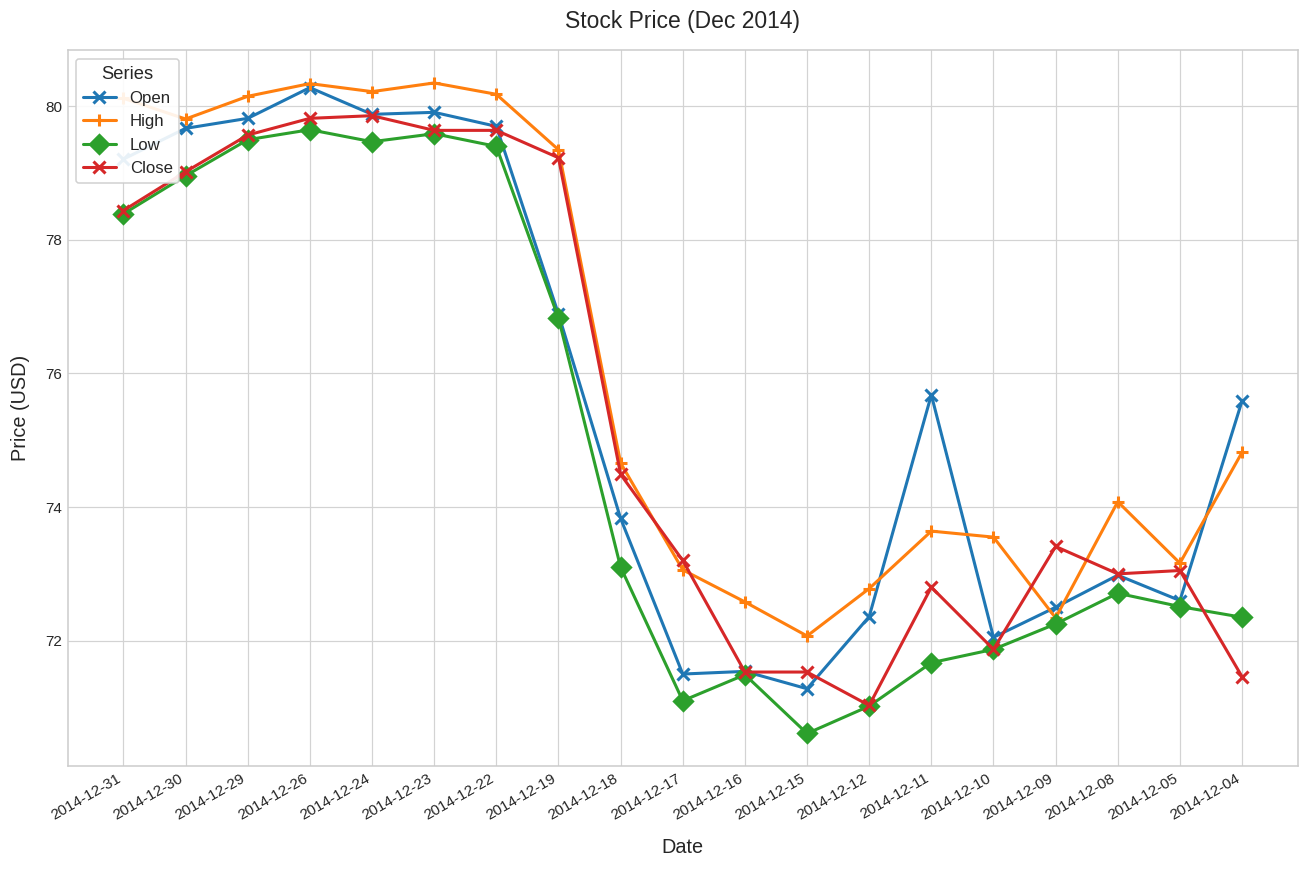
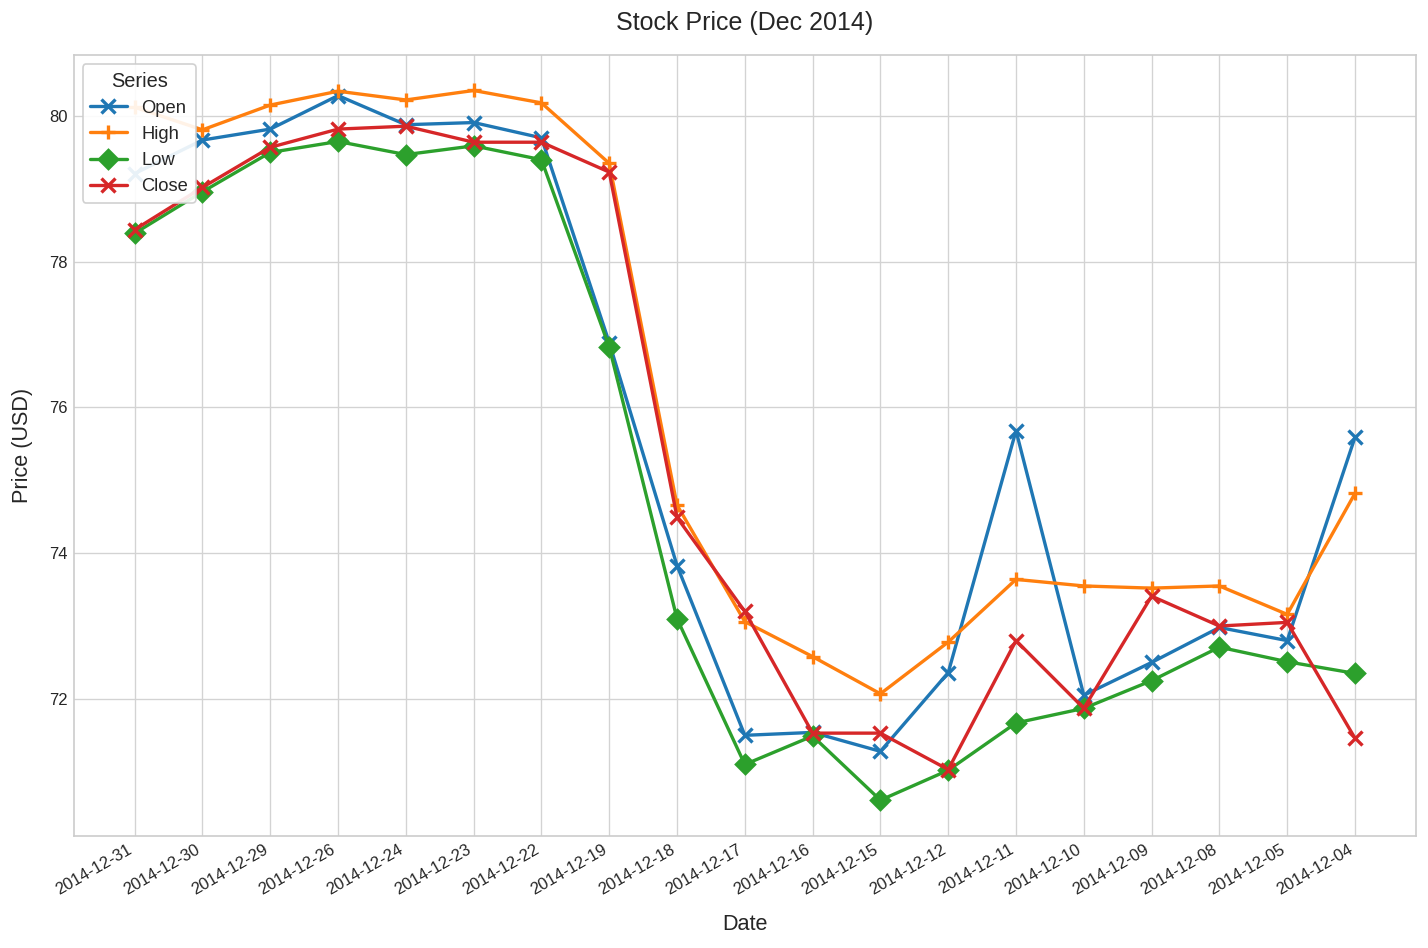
  {
    "Open": {
      "2014-12-30": 79.7,
      "2014-12-29": 79.8,
      "2014-12-26": 80.3,
      "2014-12-23": 79.9,
      "2014-12-22": 79.7,
      "2014-12-19": 76.9,
      "2014-12-18": 73.8,
      "2014-12-17": 71.5,
      "2014-12-15": 71.3,
      "2014-12-12": 72.4,
      "2014-12-11": 75.7,
      "2014-12-10": 72.1,
      "2014-12-09": 72.5,
-     "2014-12-05": 72.6,
+     "2014-12-05": 72.8,
      "2014-12-04": 75.6
    },
    "High": {
      "2014-12-30": 79.8,
      "2014-12-29": 80.2,
      "2014-12-26": 80.3,
      "2014-12-24": 80.2,
      "2014-12-23": 80.4,
      "2014-12-22": 80.2,
      "2014-12-19": 79.4,
      "2014-12-18": 74.7,
      "2014-12-17": 73.1,
      "2014-12-16": 72.6,
      "2014-12-15": 72.1,
      "2014-12-12": 72.8,
      "2014-12-11": 73.6,
      "2014-12-10": 73.6,
-     "2014-12-09": 72.3,
-     "2014-12-08": 74.1,
+     "2014-12-09": 73.5,
+     "2014-12-08": 73.6,
      "2014-12-05": 73.2,
      "2014-12-04": 74.8
    },
    "Low": {
      "2014-12-31": 78.4,
      "2014-12-30": 79.0,
      "2014-12-29": 79.5,
      "2014-12-26": 79.7,
      "2014-12-24": 79.5,
      "2014-12-23": 79.6,
      "2014-12-22": 79.4,
      "2014-12-19": 76.8,
      "2014-12-18": 73.1,
      "2014-12-17": 71.1,
      "2014-12-15": 70.6,
      "2014-12-11": 71.7,
      "2014-12-09": 72.3,
      "2014-12-08": 72.7,
      "2014-12-05": 72.5,
      "2014-12-04": 72.4
    },
    "Close": {
      "2014-12-31": 78.4,
      "2014-12-30": 79.0,
      "2014-12-29": 79.6,
      "2014-12-26": 79.8,
      "2014-12-23": 79.6,
      "2014-12-22": 79.6,
      "2014-12-19": 79.2,
      "2014-12-18": 74.5,
      "2014-12-17": 73.2,
      "2014-12-15": 71.5,
      "2014-12-11": 72.8,
      "2014-12-09": 73.4,
      "2014-12-05": 73.1,
      "2014-12-04": 71.5
    }
  }
